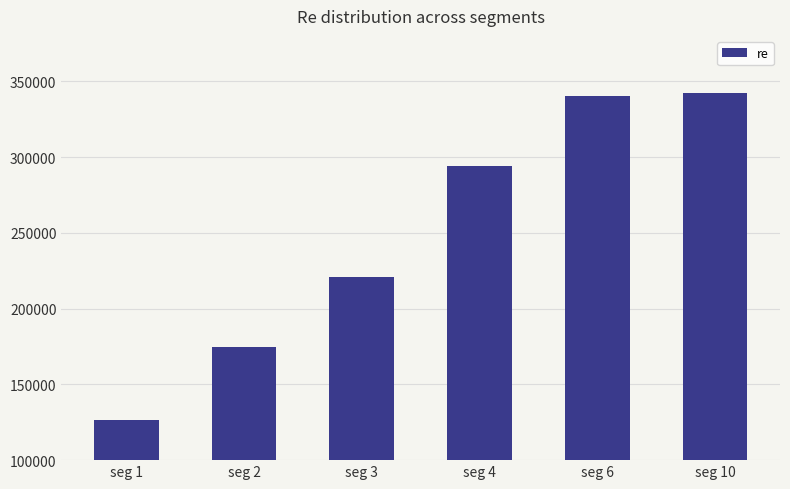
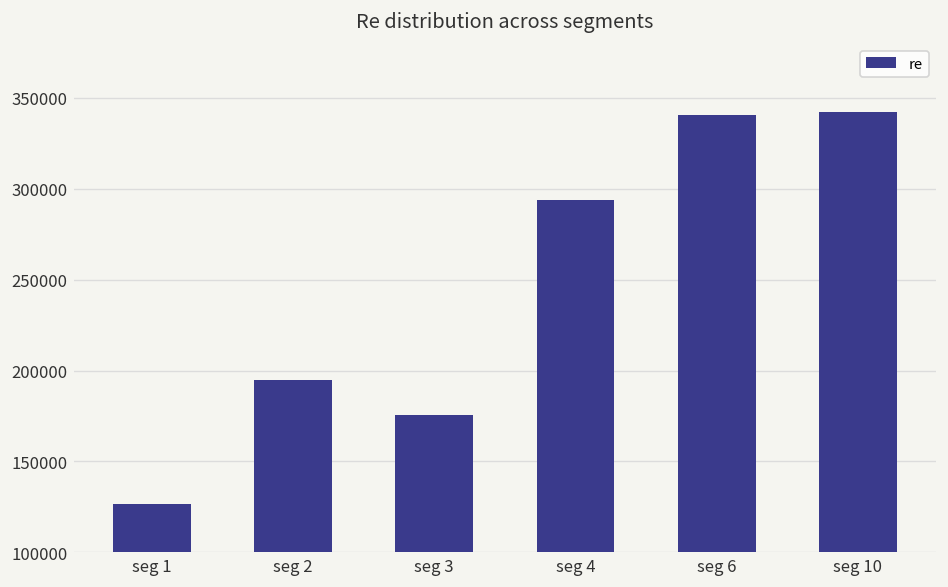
  {
    "seg 1": 127000,
-   "seg 2": 175000,
-   "seg 3": 221000,
+   "seg 2": 195000,
+   "seg 3": 176000,
    "seg 4": 294000,
    "seg 6": 340000,
    "seg 10": 342000
  }
